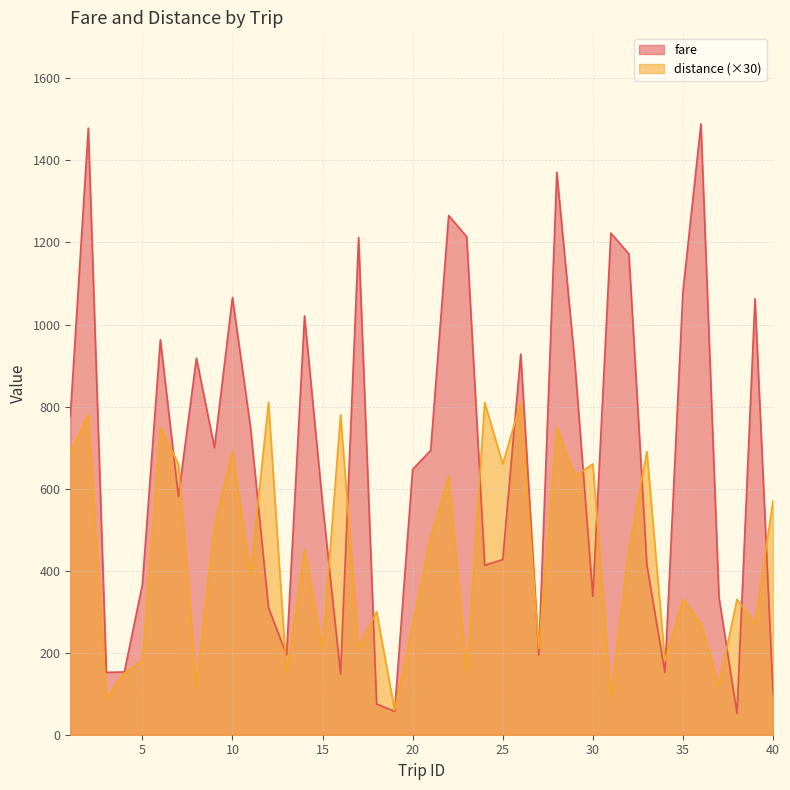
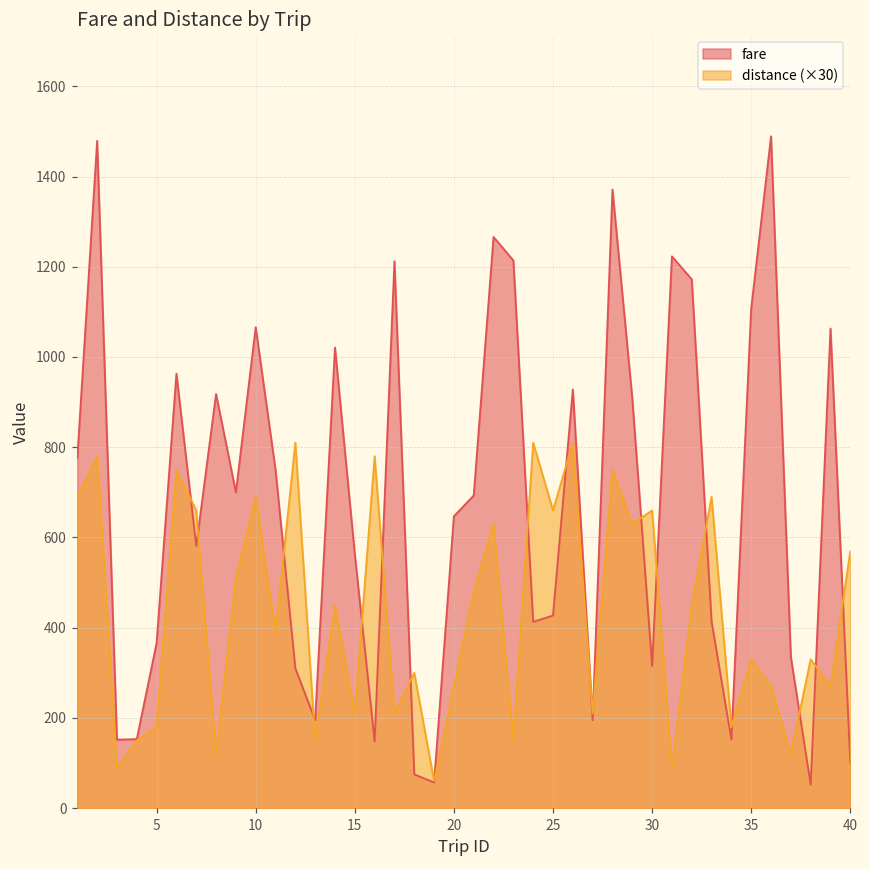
  {
    "fare": {
      "5": 370,
      "10": 1070,
      "15": 560,
      "20": 650,
      "25": 430,
-     "30": 340,
-     "35": 1080,
+     "30": 320,
+     "35": 1110,
      "40": 100
    },
    "distance (×30)": {
      "5": 180,
      "10": 690,
      "15": 210,
      "20": 270,
      "25": 660,
      "30": 660,
      "35": 330,
      "40": 570
    }
  }
